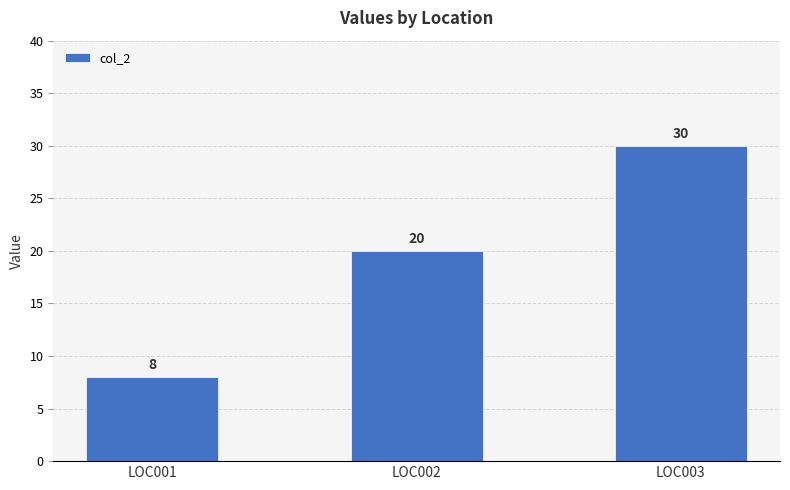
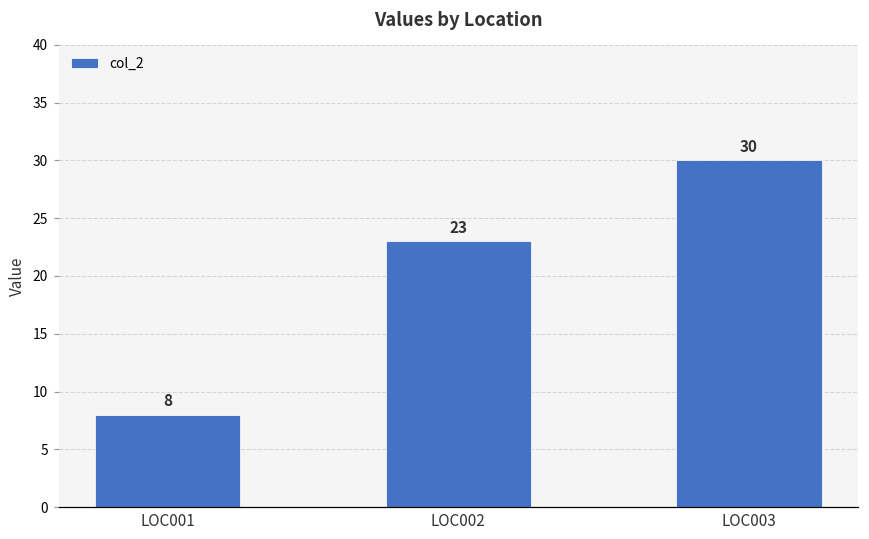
  {
    "LOC001": 8,
-   "LOC002": 20,
+   "LOC002": 23,
    "LOC003": 30
  }
